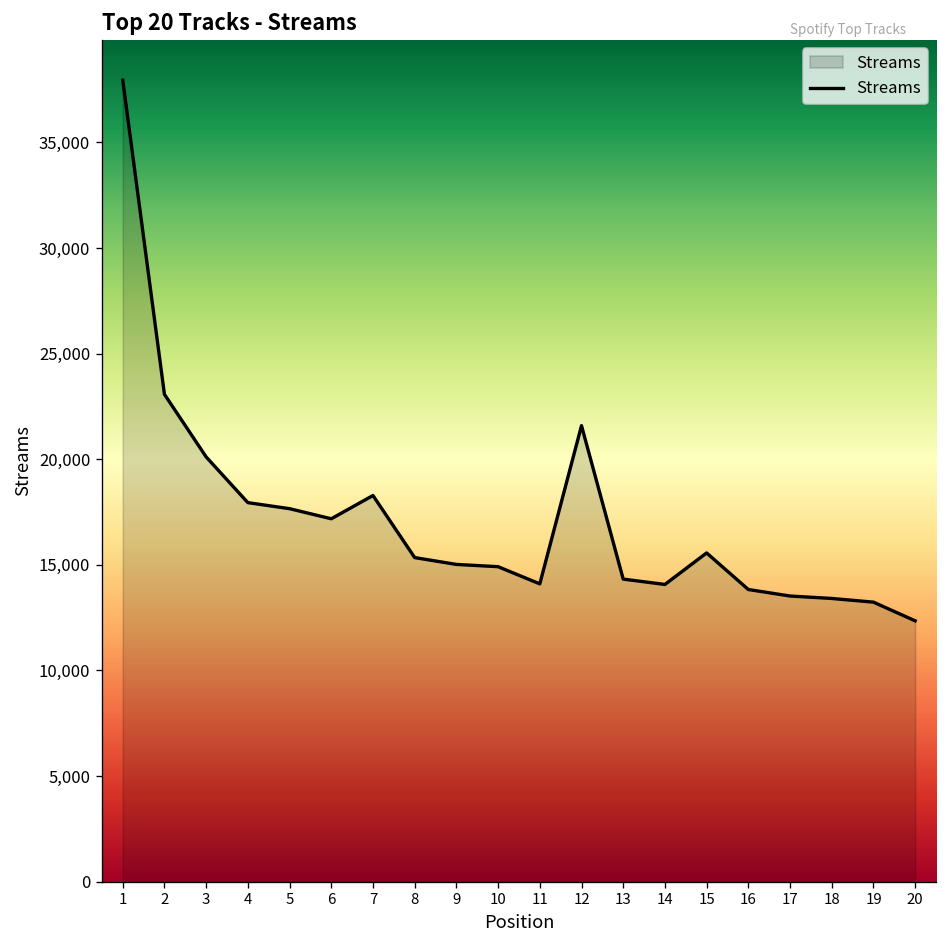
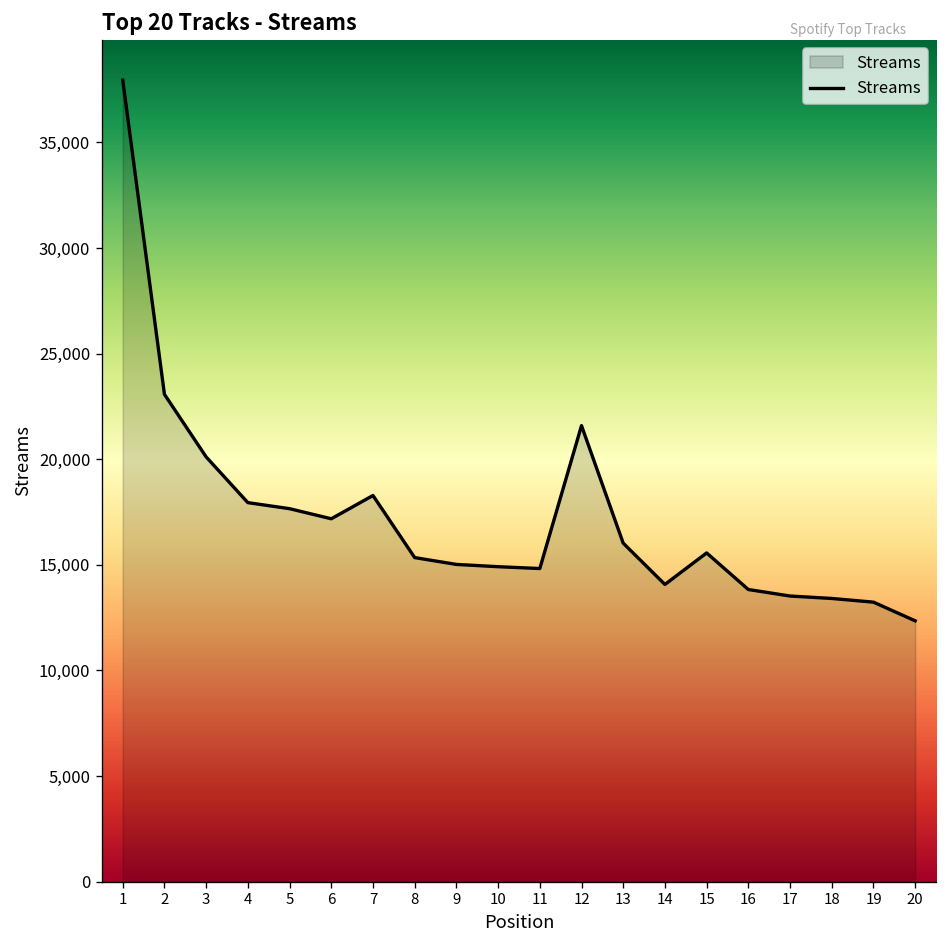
  {
    "1": "38,000",
    "2": "23,100",
    "3": "20,100",
    "4": "17,900",
    "5": "17,700",
    "6": "17,200",
    "7": "18,300",
    "8": "15,300",
    "9": "15,000",
    "10": "14,900",
-   "11": "14,100",
+   "11": "14,800",
    "12": "21,600",
-   "13": "14,300",
+   "13": "16,000",
    "14": "14,100",
    "15": "15,600",
    "16": "13,800",
    "17": "13,500",
    "18": "13,400",
    "19": "13,200",
    "20": "12,400"
  }
